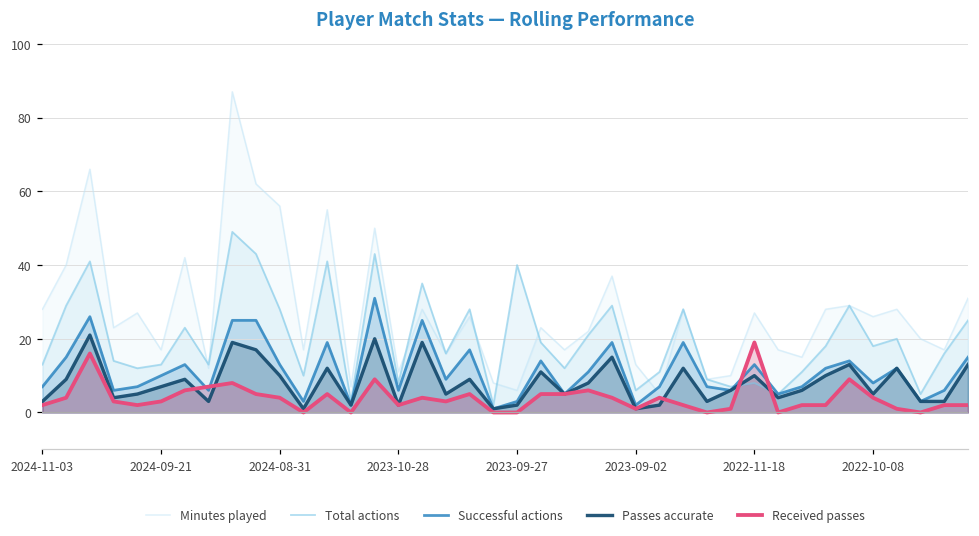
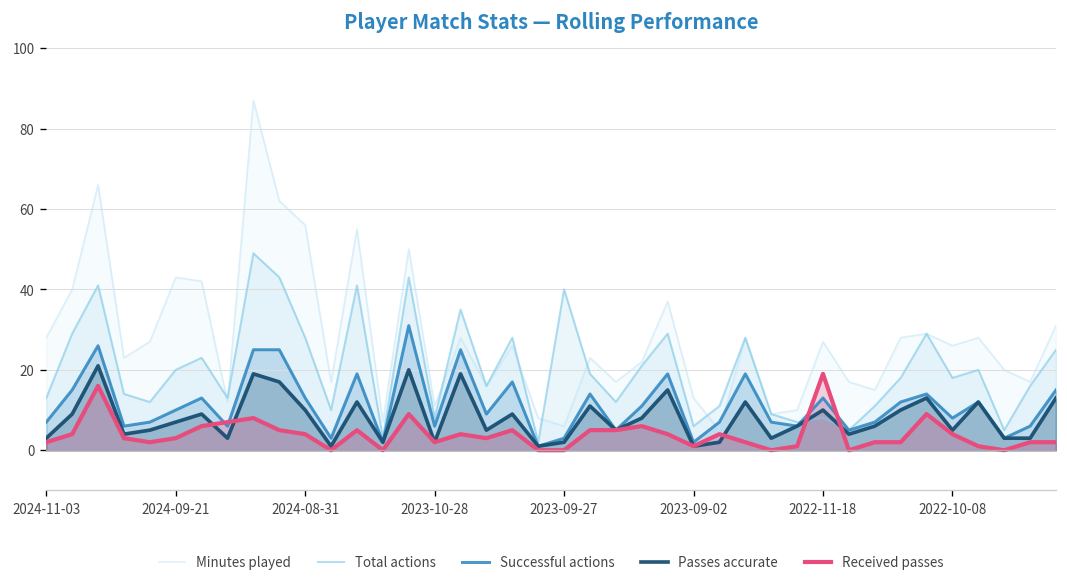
  {
    "Minutes played": {
      "2024-11-03": 28,
-     "2024-09-21": 17,
+     "2024-09-21": 43,
      "2024-08-31": 56,
      "2023-10-28": 11,
      "2023-09-27": 6,
      "2023-09-02": 13,
      "2022-11-18": 27,
      "2022-10-08": 26
    },
    "Total actions": {
      "2024-11-03": 13,
-     "2024-09-21": 13,
+     "2024-09-21": 20,
      "2024-08-31": 28,
      "2023-10-28": 8,
      "2023-09-27": 40,
      "2023-09-02": 6,
      "2022-11-18": 8,
      "2022-10-08": 18
    },
    "Successful actions": {
      "2024-11-03": 7,
      "2024-09-21": 10,
      "2024-08-31": 13,
      "2023-10-28": 6,
      "2023-09-27": 3,
      "2023-09-02": 2,
      "2022-11-18": 13,
      "2022-10-08": 8
    },
    "Passes accurate": {
      "2024-11-03": 3,
      "2024-09-21": 7,
      "2024-08-31": 10,
      "2023-09-27": 2,
      "2022-11-18": 10,
      "2022-10-08": 5
    },
    "Received passes": {
      "2024-11-03": 2,
      "2024-09-21": 3,
      "2024-08-31": 4,
      "2023-09-27": 0,
      "2022-11-18": 19,
      "2022-10-08": 4
    }
  }
